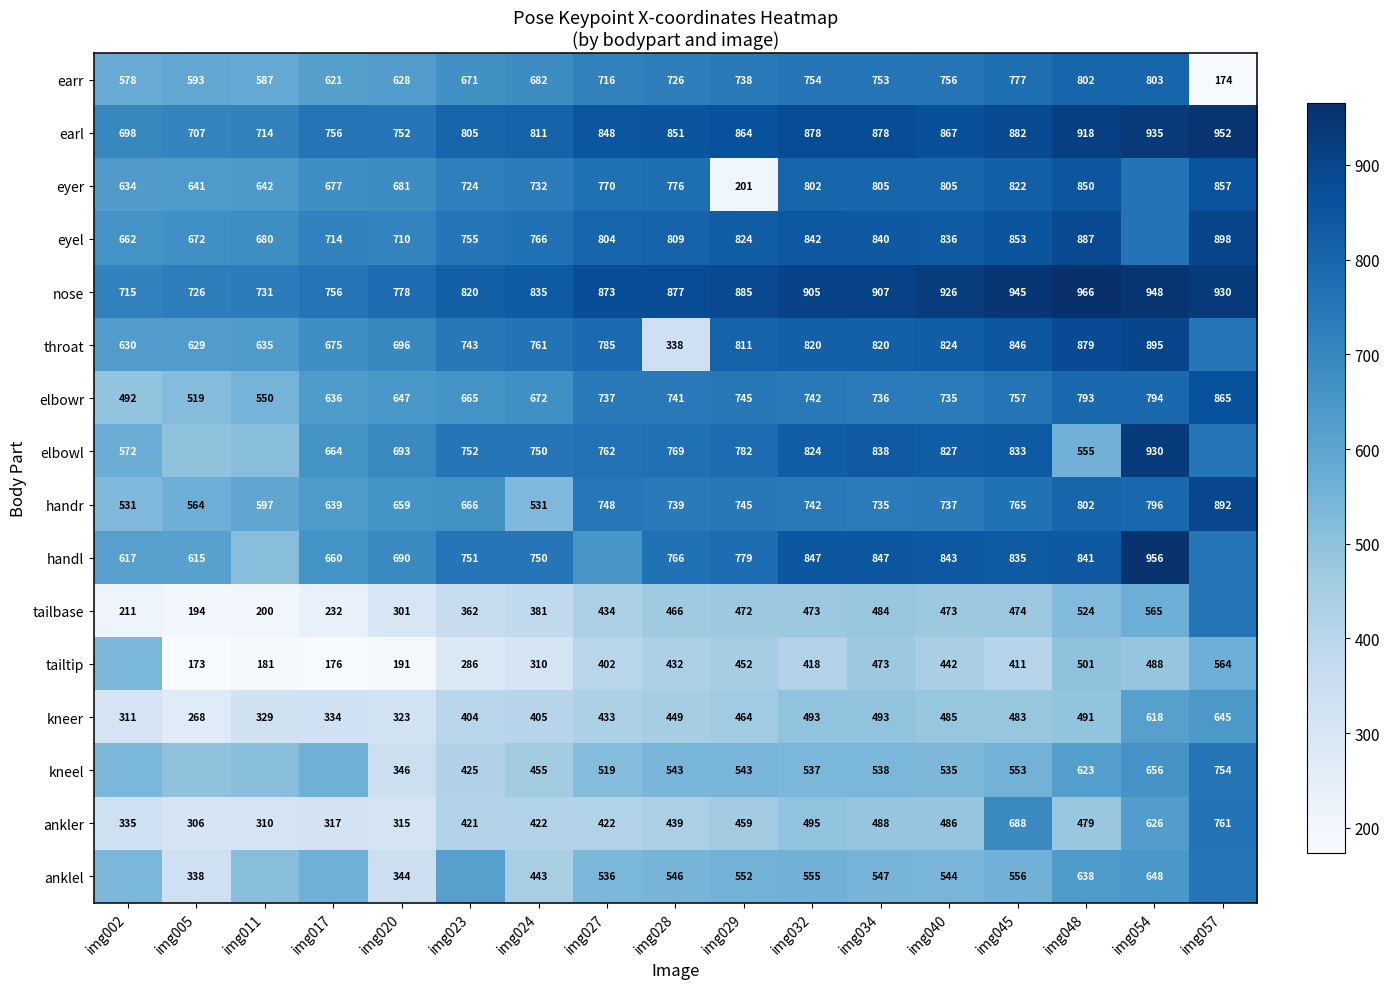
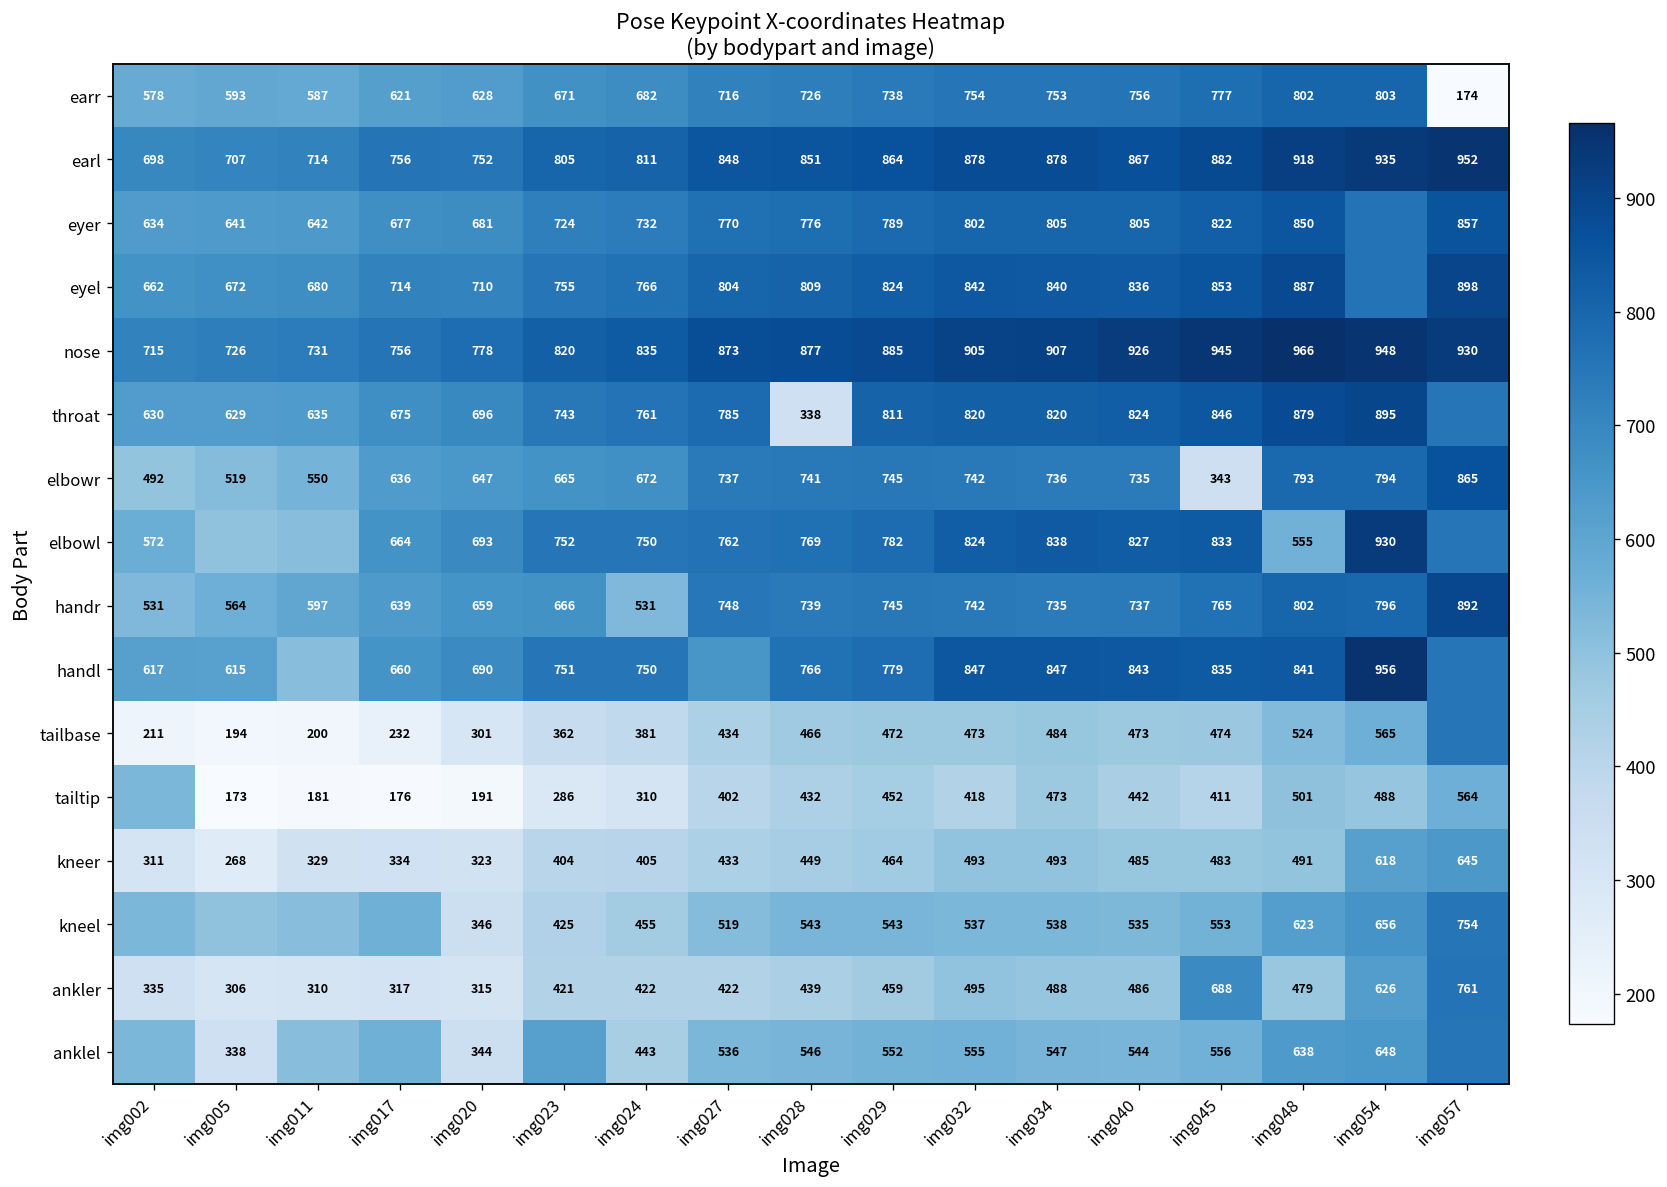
  {
    "eyer": {
      "img002": 634,
      "img005": 641,
      "img011": 642,
      "img017": 677,
      "img020": 681,
      "img023": 724,
      "img024": 732,
      "img027": 770,
      "img028": 776,
-     "img029": 201,
+     "img029": 789,
      "img032": 802,
      "img034": 805,
      "img040": 805,
      "img045": 822,
      "img048": 850,
      "img057": 857
    },
    "elbowr": {
      "img002": 492,
      "img005": 519,
      "img011": 550,
      "img017": 636,
      "img020": 647,
      "img023": 665,
      "img024": 672,
      "img027": 737,
      "img028": 741,
      "img029": 745,
      "img032": 742,
      "img034": 736,
      "img040": 735,
-     "img045": 757,
+     "img045": 343,
      "img048": 793,
      "img054": 794,
      "img057": 865
    }
  }
